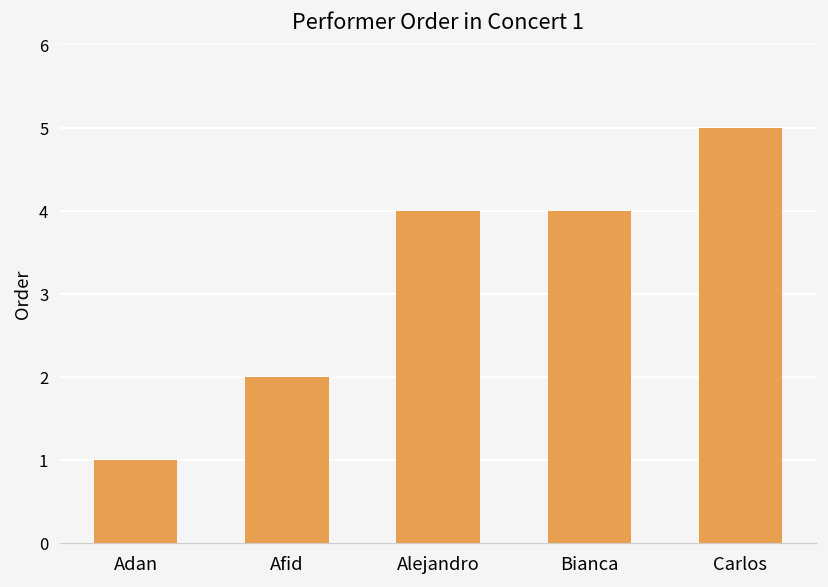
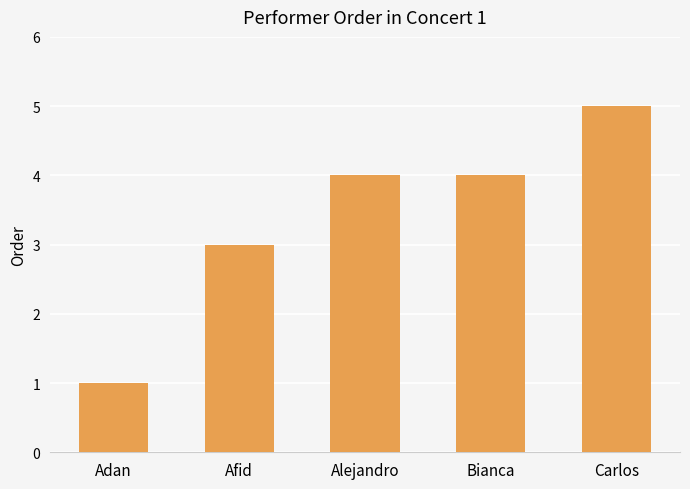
  {
    "Adan": 1,
-   "Afid": 2,
+   "Afid": 3,
    "Alejandro": 4,
    "Bianca": 4,
    "Carlos": 5
  }
